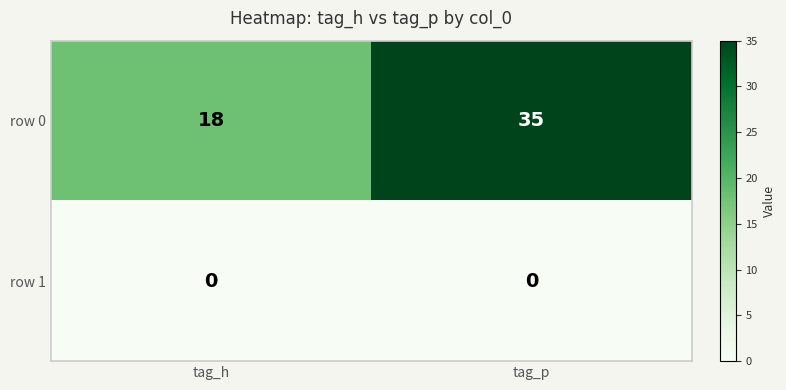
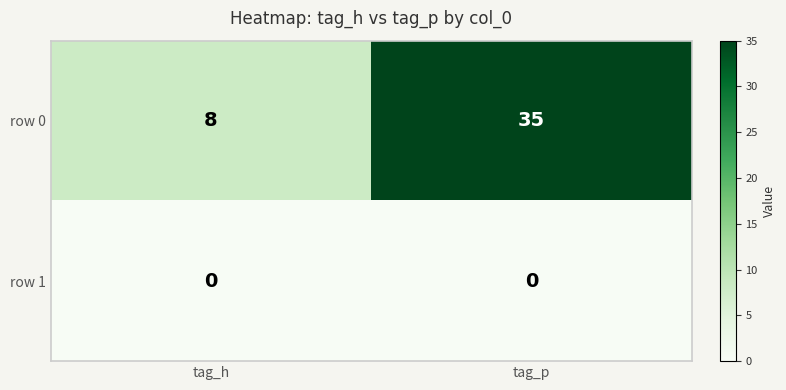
  {
    "row 0": {
-     "tag_h": 18
+     "tag_h": 8
    }
  }
